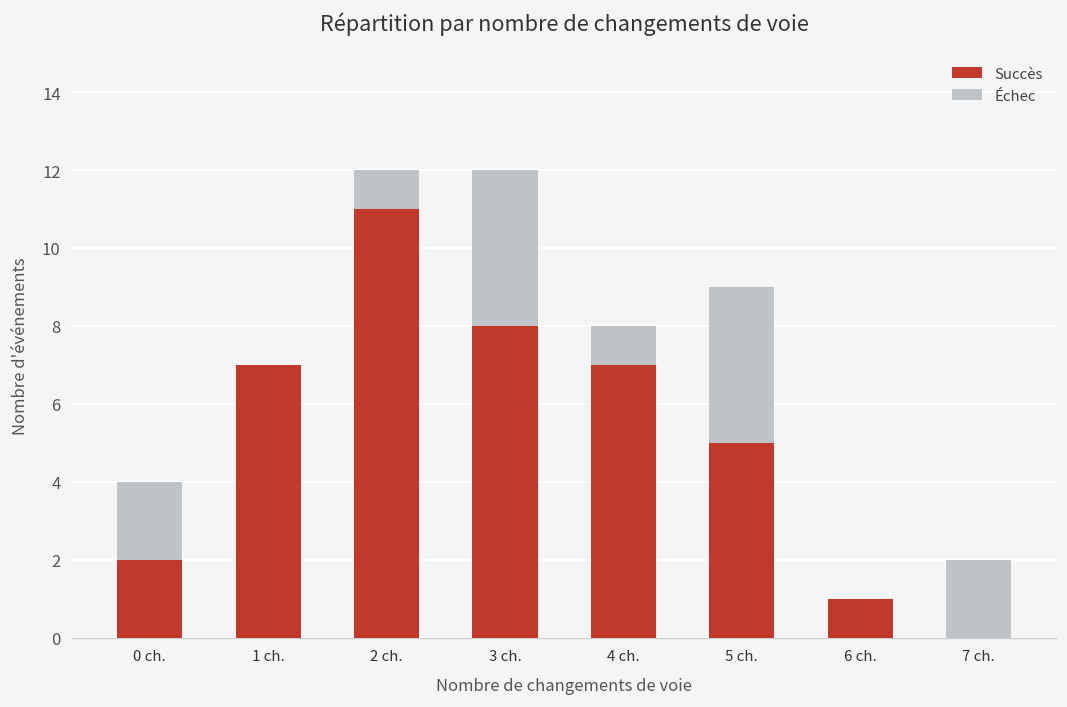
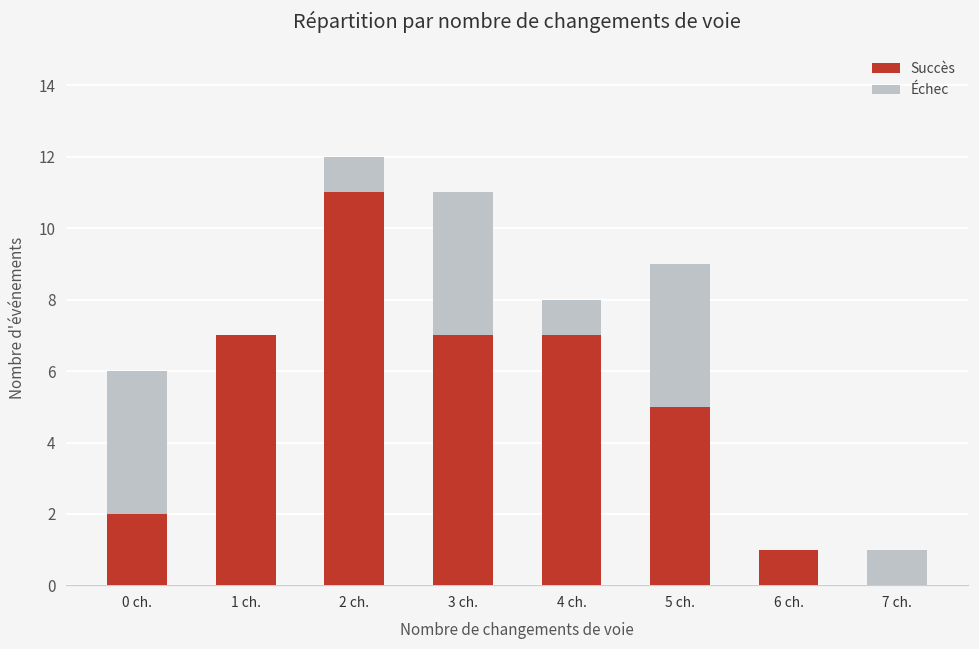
  {
    "Succès": {
      "0 ch.": 2,
      "1 ch.": 7,
      "2 ch.": 11,
-     "3 ch.": 8,
+     "3 ch.": 7,
      "4 ch.": 7,
      "5 ch.": 5,
      "6 ch.": 1,
      "7 ch.": 0
    },
    "Échec": {
-     "0 ch.": 2,
-     "7 ch.": 2
+     "0 ch.": 4,
+     "7 ch.": 1
    }
  }
